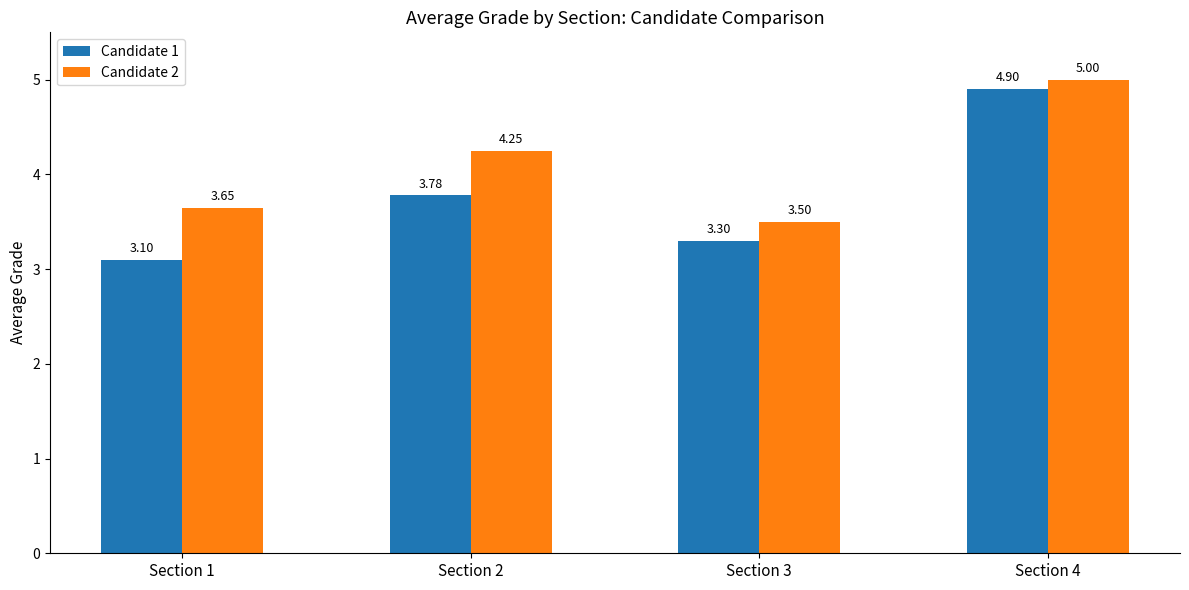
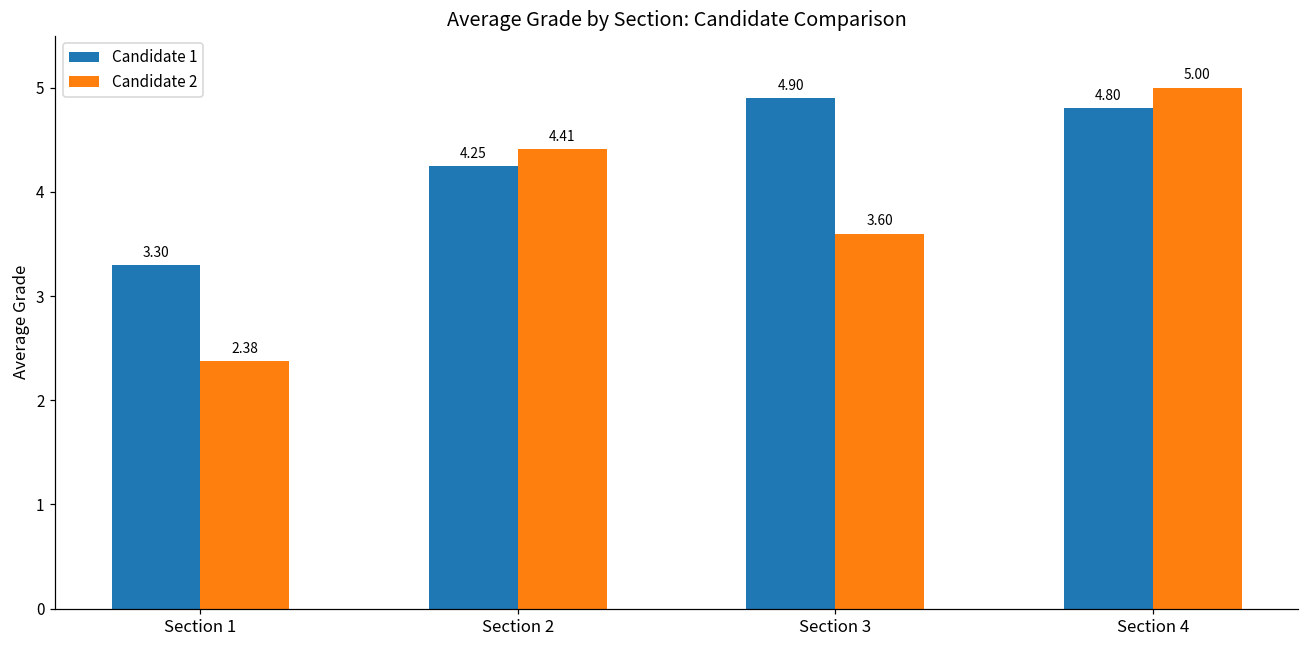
  {
    "Candidate 1": {
-     "Section 1": 3.10,
-     "Section 2": 3.78,
-     "Section 3": 3.30,
-     "Section 4": 4.90
+     "Section 1": 3.30,
+     "Section 2": 4.25,
+     "Section 3": 4.90,
+     "Section 4": 4.80
    },
    "Candidate 2": {
-     "Section 1": 3.65,
-     "Section 2": 4.25,
-     "Section 3": 3.50,
+     "Section 1": 2.38,
+     "Section 2": 4.41,
+     "Section 3": 3.60,
      "Section 4": 5.00
    }
  }
